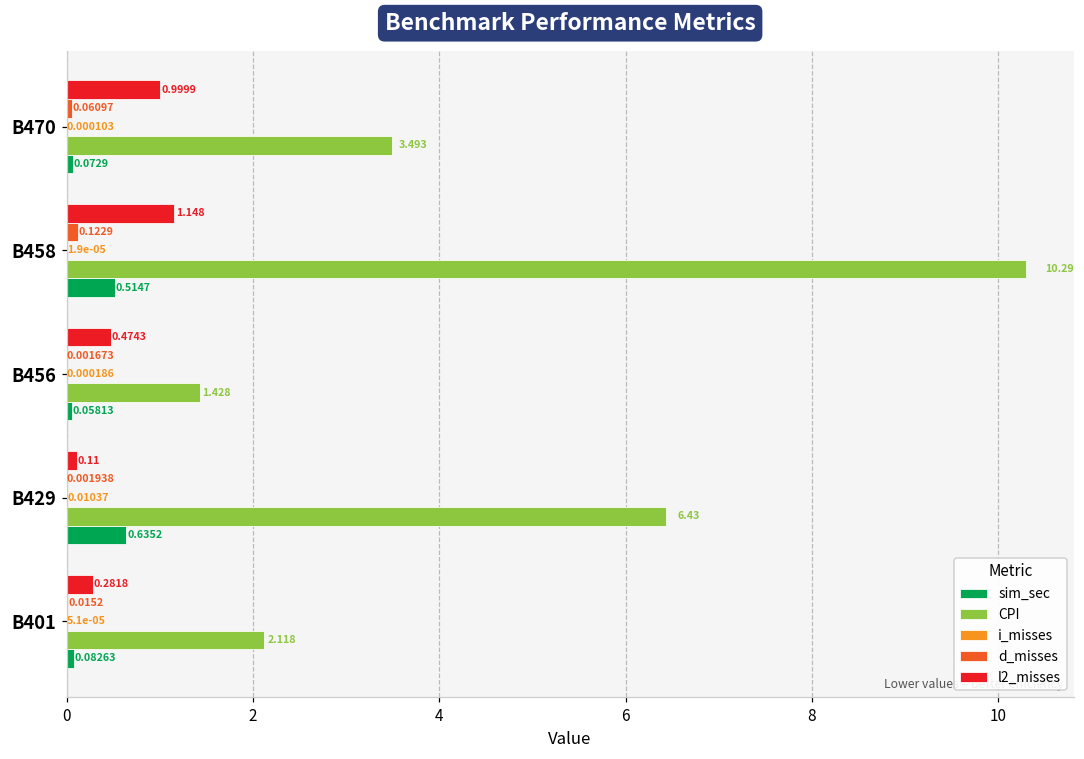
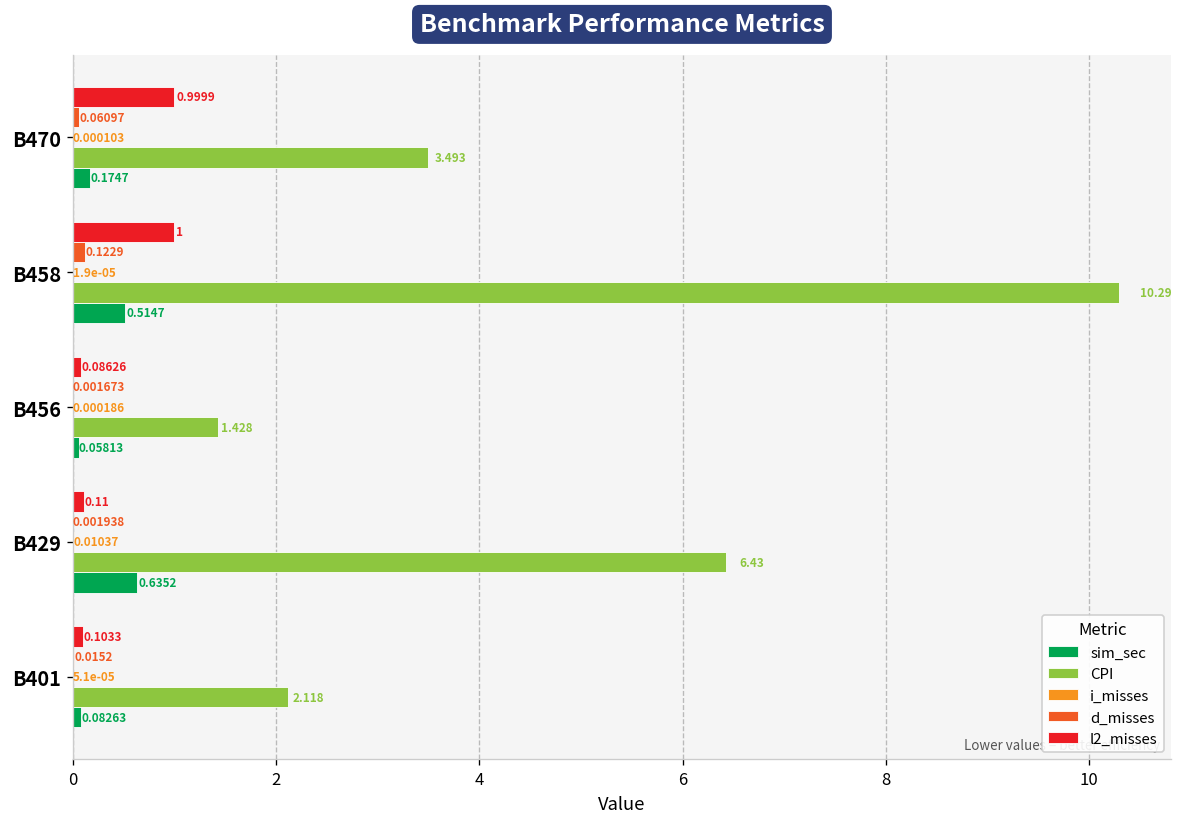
  {
    "sim_sec": {
-     "B470": 0.0729,
+     "B470": 0.1747,
      "B458": 0.5147,
      "B456": 0.05813,
      "B429": 0.6352,
      "B401": 0.08263
    },
    "CPI": {
      "B470": 3.493,
      "B458": 10.29,
      "B456": 1.428,
      "B429": 6.43,
      "B401": 2.118
    },
    "l2_misses": {
      "B470": 0.9999,
-     "B458": 1.148,
-     "B456": 0.4743,
+     "B458": 1,
+     "B456": 0.08626,
      "B429": 0.11,
-     "B401": 0.2818
+     "B401": 0.1033
    }
  }
